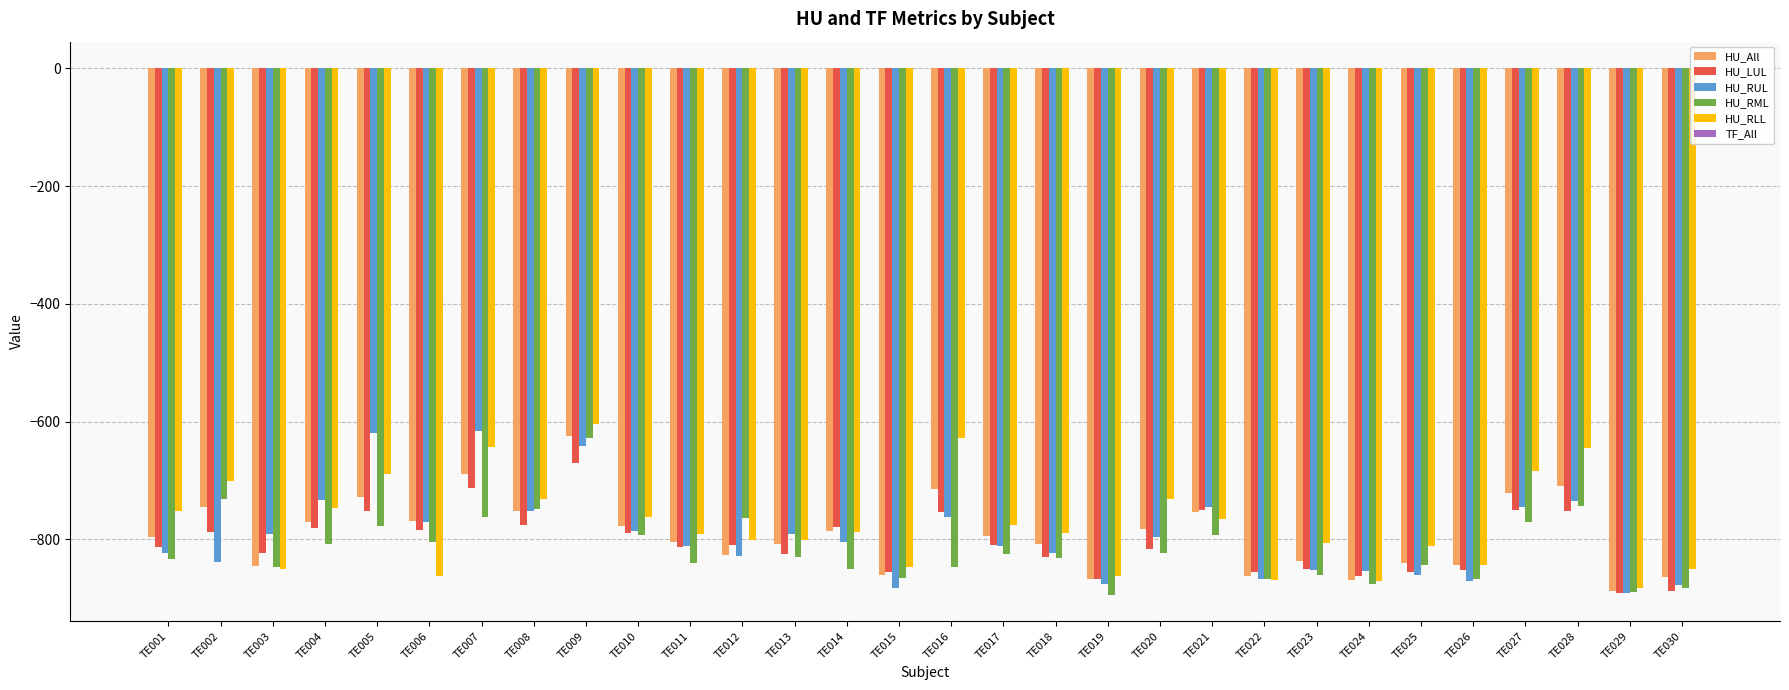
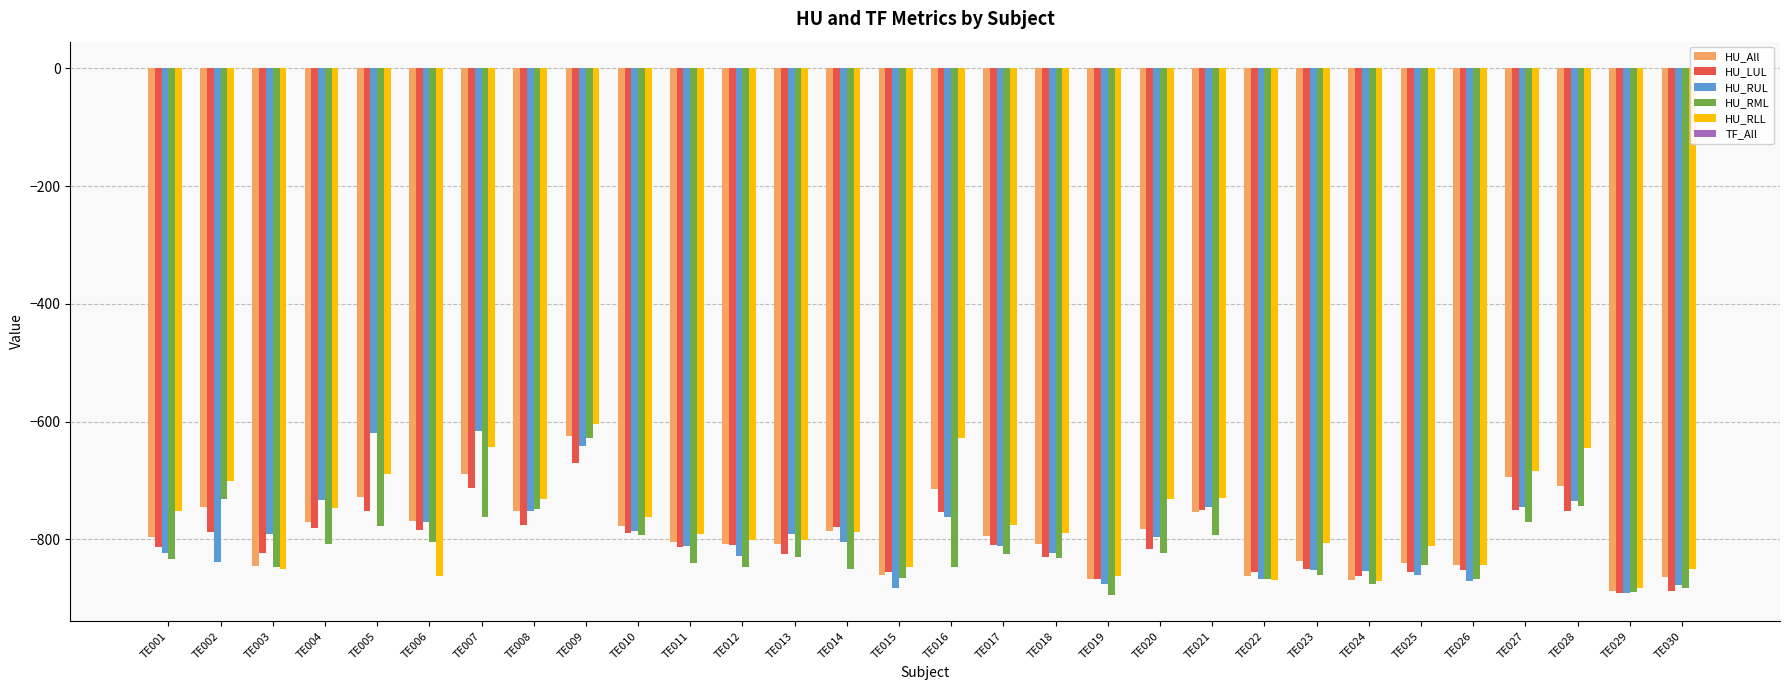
  {
    "HU_All": {
      "TE001": -800,
      "TE002": -750,
      "TE003": -850,
      "TE004": -770,
      "TE005": -730,
      "TE006": -770,
      "TE007": -690,
      "TE008": -750,
      "TE009": -630,
      "TE010": -780,
      "TE011": -800,
-     "TE012": -830,
+     "TE012": -810,
      "TE013": -810,
      "TE014": -790,
      "TE015": -860,
      "TE016": -710,
      "TE017": -790,
      "TE018": -810,
      "TE019": -870,
      "TE020": -780,
      "TE021": -750,
      "TE022": -860,
      "TE023": -840,
      "TE024": -870,
      "TE025": -840,
      "TE026": -840,
-     "TE027": -720,
+     "TE027": -690,
      "TE028": -710,
      "TE029": -890,
      "TE030": -860
    },
    "HU_LUL": {
      "TE001": -810,
      "TE002": -790,
      "TE003": -820,
      "TE004": -780,
      "TE005": -750,
      "TE006": -780,
      "TE007": -710,
      "TE008": -780,
      "TE009": -670,
      "TE010": -790,
      "TE011": -810,
      "TE012": -810,
      "TE013": -830,
      "TE014": -780,
      "TE015": -850,
      "TE016": -750,
      "TE017": -810,
      "TE018": -830,
      "TE019": -870,
      "TE020": -820,
      "TE021": -750,
      "TE022": -860,
      "TE023": -850,
      "TE024": -860,
      "TE025": -860,
      "TE026": -850,
      "TE027": -750,
      "TE028": -750,
      "TE029": -890,
      "TE030": -890
    },
    "HU_RUL": {
      "TE001": -820,
      "TE002": -840,
      "TE003": -790,
      "TE004": -730,
      "TE005": -620,
      "TE006": -770,
      "TE007": -620,
      "TE008": -750,
      "TE009": -640,
      "TE010": -790,
      "TE011": -810,
      "TE012": -830,
      "TE013": -790,
      "TE014": -800,
      "TE015": -880,
      "TE016": -760,
      "TE017": -810,
      "TE018": -820,
      "TE019": -880,
      "TE020": -800,
      "TE021": -740,
      "TE022": -870,
      "TE023": -850,
      "TE024": -850,
      "TE025": -860,
      "TE026": -870,
      "TE027": -750,
      "TE028": -730,
      "TE029": -890,
      "TE030": -880
    },
    "HU_RML": {
      "TE001": -830,
      "TE002": -730,
      "TE003": -850,
      "TE004": -810,
      "TE005": -780,
      "TE006": -800,
      "TE007": -760,
      "TE008": -750,
      "TE009": -630,
      "TE010": -790,
      "TE011": -840,
-     "TE012": -760,
+     "TE012": -850,
      "TE013": -830,
      "TE014": -850,
      "TE015": -870,
      "TE016": -850,
      "TE017": -820,
      "TE018": -830,
      "TE019": -890,
      "TE020": -820,
      "TE021": -790,
      "TE022": -870,
      "TE023": -860,
      "TE024": -880,
      "TE025": -840,
      "TE026": -870,
      "TE027": -770,
      "TE028": -740,
      "TE029": -890,
      "TE030": -880
    },
    "HU_RLL": {
      "TE001": -750,
      "TE002": -700,
      "TE003": -850,
      "TE004": -750,
      "TE005": -690,
      "TE006": -860,
      "TE007": -640,
      "TE008": -730,
      "TE009": -600,
      "TE010": -760,
      "TE011": -790,
      "TE012": -800,
      "TE013": -800,
      "TE014": -790,
      "TE015": -850,
      "TE016": -630,
      "TE017": -780,
      "TE018": -790,
      "TE019": -860,
      "TE020": -730,
-     "TE021": -760,
+     "TE021": -730,
      "TE022": -870,
      "TE023": -810,
      "TE024": -870,
      "TE025": -810,
      "TE026": -840,
      "TE027": -680,
      "TE028": -640,
      "TE029": -880,
      "TE030": -850
    }
  }
